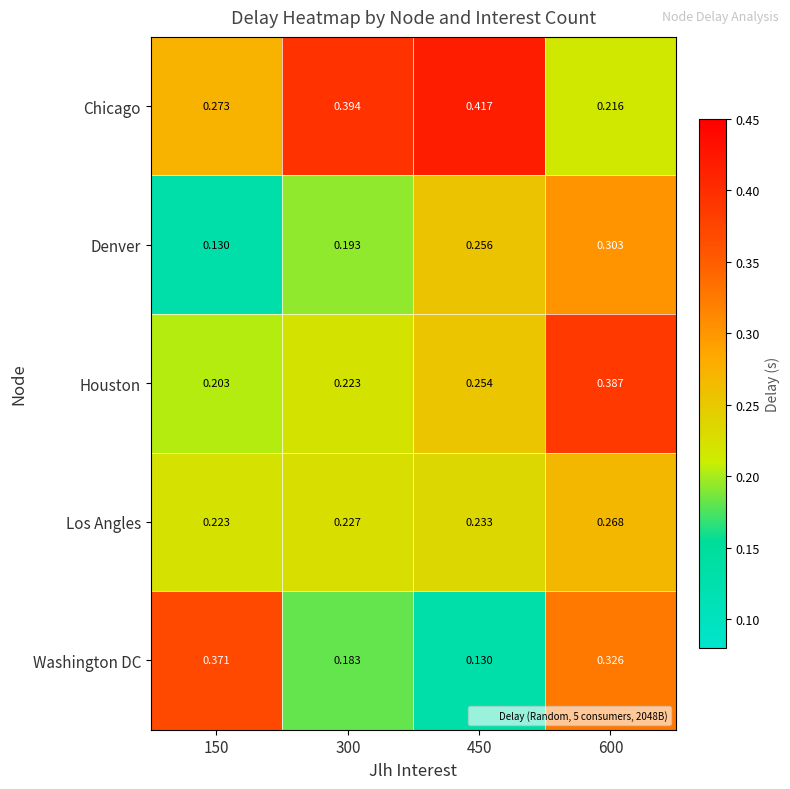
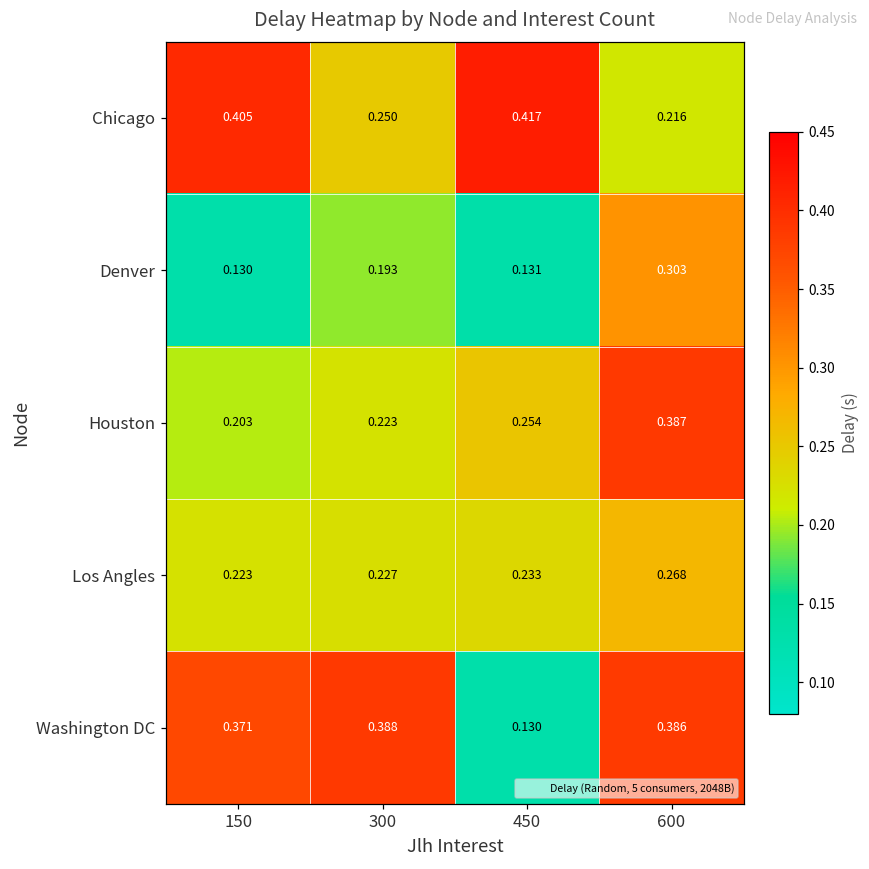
  {
    "Chicago": {
-     "150": 0.273,
-     "300": 0.394,
+     "150": 0.405,
+     "300": 0.250,
      "450": 0.417,
      "600": 0.216
    },
    "Denver": {
      "150": 0.130,
      "300": 0.193,
-     "450": 0.256,
+     "450": 0.131,
      "600": 0.303
    },
    "Houston": {
      "150": 0.203,
      "300": 0.223,
      "450": 0.254,
      "600": 0.387
    },
    "Los Angles": {
      "150": 0.223,
      "300": 0.227,
      "450": 0.233,
      "600": 0.268
    },
    "Washington DC": {
      "150": 0.371,
-     "300": 0.183,
+     "300": 0.388,
      "450": 0.130,
-     "600": 0.326
+     "600": 0.386
    }
  }
